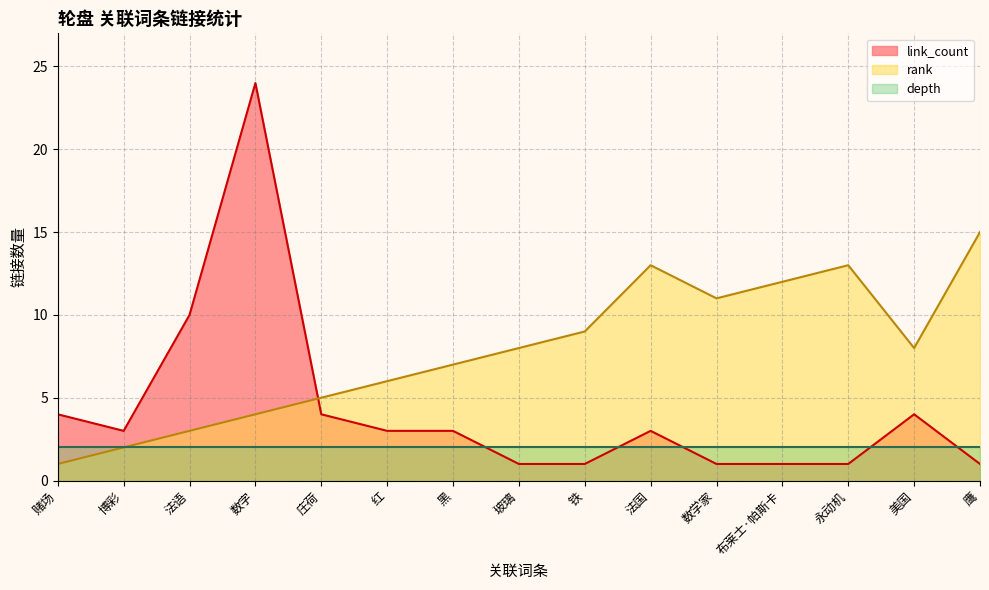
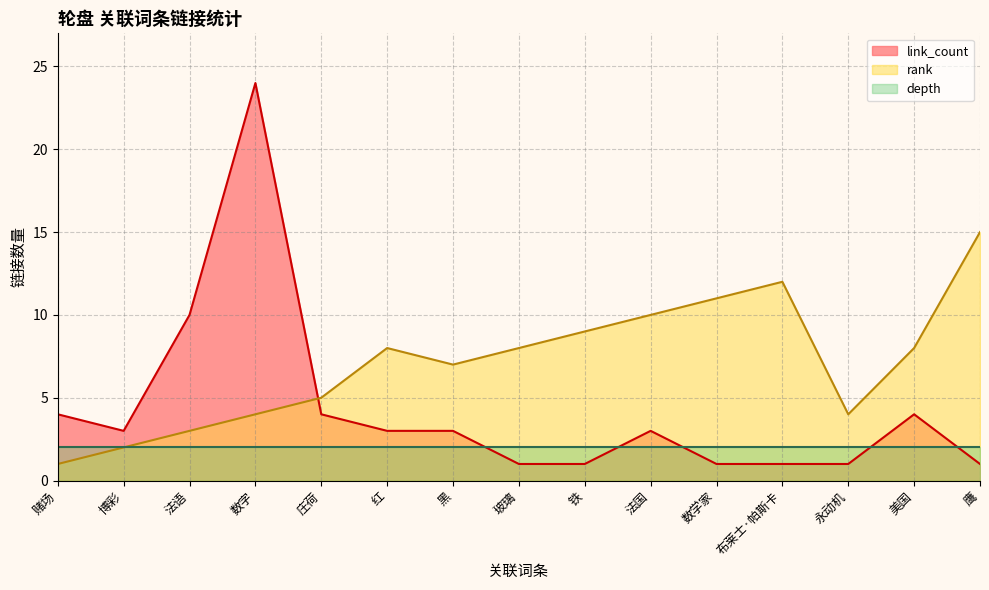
  {
    "link_count": {
      "赌场": 4,
      "博彩": 3,
      "法语": 10,
      "数字": 24,
      "庄荷": 4,
      "红": 3,
      "黑": 3,
      "玻璃": 1,
      "铁": 1,
      "法国": 3,
      "数学家": 1,
      "布莱士·帕斯卡": 1,
      "永动机": 1,
      "美国": 4,
      "鹰": 1
    },
    "rank": {
      "赌场": 1,
      "法语": 3,
      "数字": 4,
      "庄荷": 5,
-     "红": 6,
+     "红": 8,
      "黑": 7,
      "玻璃": 8,
      "铁": 9,
-     "法国": 13,
+     "法国": 10,
      "数学家": 11,
      "布莱士·帕斯卡": 12,
-     "永动机": 13,
+     "永动机": 4,
      "美国": 8,
      "鹰": 15
    },
    "depth": {
      "赌场": 2,
      "法语": 2,
      "数字": 2,
      "庄荷": 2,
      "红": 2,
      "黑": 2,
      "玻璃": 2,
      "铁": 2,
      "法国": 2,
      "数学家": 2,
      "布莱士·帕斯卡": 2,
      "永动机": 2,
      "美国": 2,
      "鹰": 2
    }
  }
